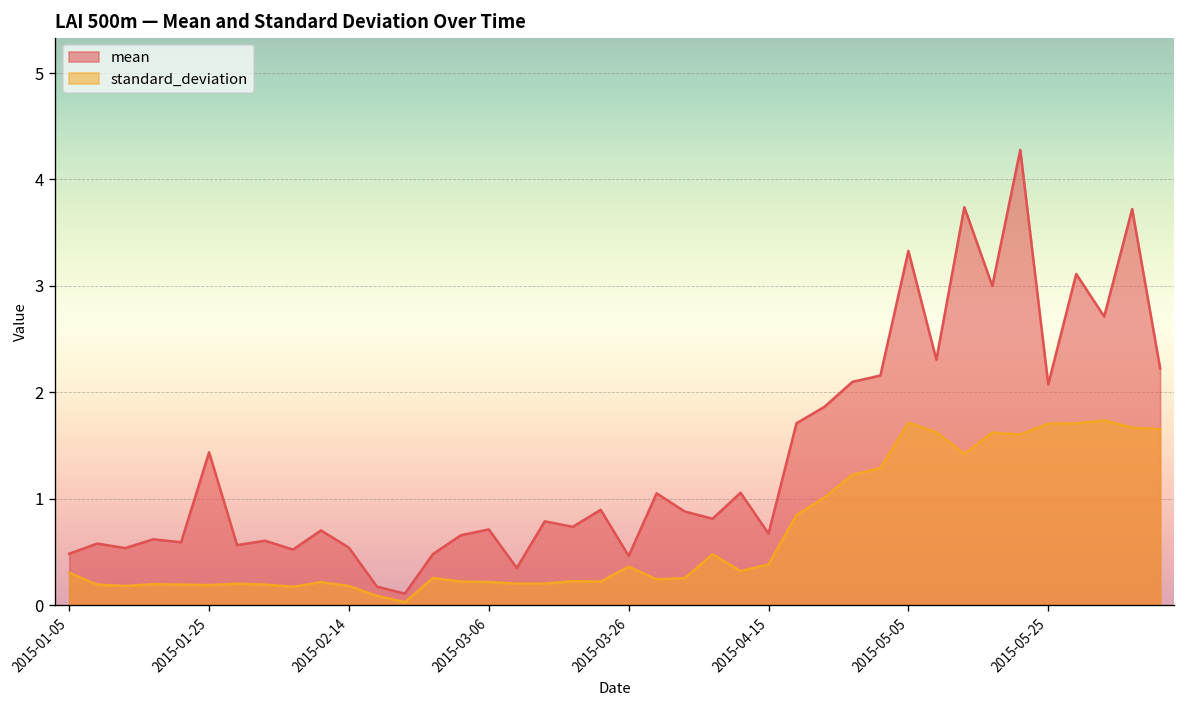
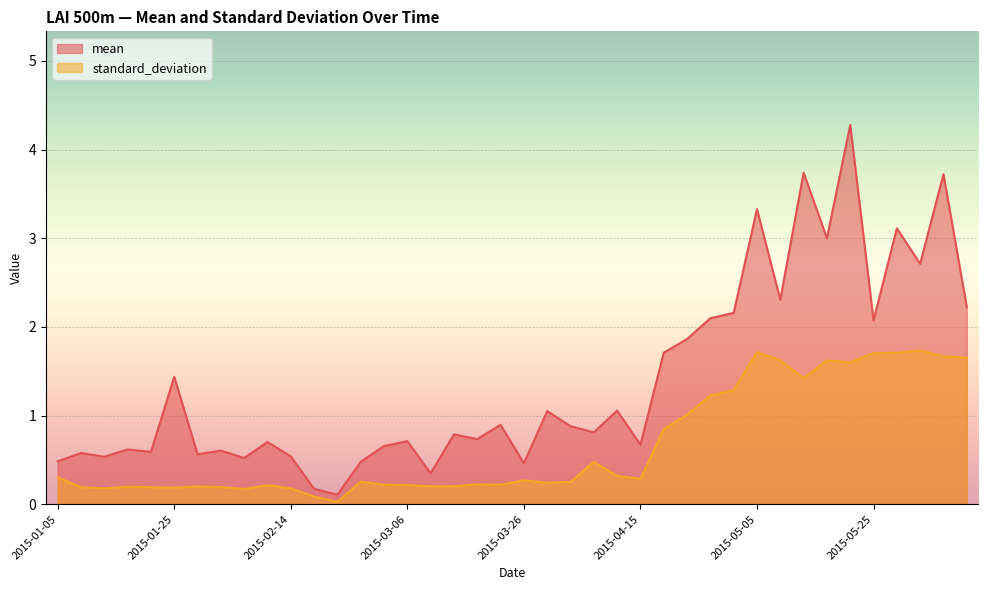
  {
    "mean": {
      "2015-01-05": 0.5,
      "2015-01-25": 1.4,
      "2015-02-14": 0.5,
      "2015-03-06": 0.7,
      "2015-03-26": 0.5,
      "2015-04-15": 0.7,
      "2015-05-05": 3.3,
      "2015-05-25": 2.1
    },
    "standard_deviation": {
      "2015-01-05": 0.3,
      "2015-01-25": 0.2,
      "2015-02-14": 0.2,
      "2015-03-06": 0.2,
-     "2015-03-26": 0.4,
-     "2015-04-15": 0.4,
+     "2015-03-26": 0.3,
+     "2015-04-15": 0.3,
      "2015-05-05": 1.7,
      "2015-05-25": 1.7
    }
  }
